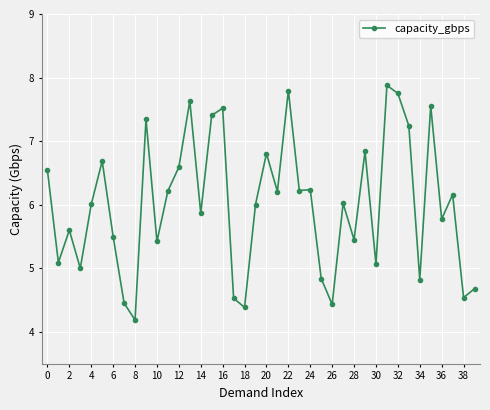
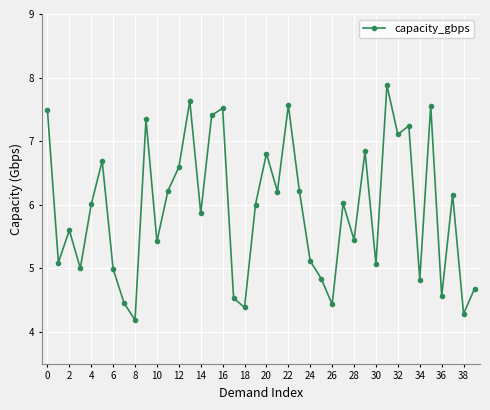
  {
-   "0": 6.5,
+   "0": 7.5,
    "2": 5.6,
    "4": 6.0,
-   "6": 5.5,
+   "6": 5.0,
    "8": 4.2,
    "10": 5.4,
    "12": 6.6,
    "14": 5.9,
    "16": 7.5,
    "18": 4.4,
    "20": 6.8,
-   "22": 7.8,
-   "24": 6.2,
+   "22": 7.6,
+   "24": 5.1,
    "26": 4.4,
    "28": 5.4,
    "30": 5.1,
-   "32": 7.8,
+   "32": 7.1,
    "34": 4.8,
-   "36": 5.8,
-   "38": 4.5
+   "36": 4.6,
+   "38": 4.3
  }
